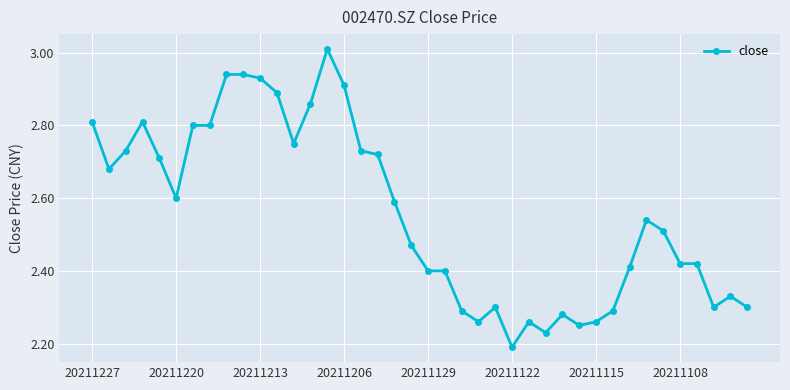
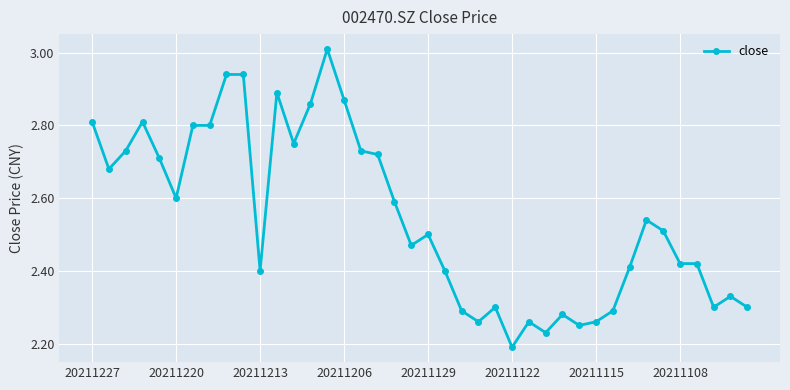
  {
    "20211227": 2.81,
    "20211220": 2.60,
-   "20211213": 2.93,
-   "20211206": 2.91,
-   "20211129": 2.4,
+   "20211213": 2.40,
+   "20211206": 2.87,
+   "20211129": 2.5,
    "20211122": 2.19,
    "20211115": 2.26,
    "20211108": 2.42
  }
